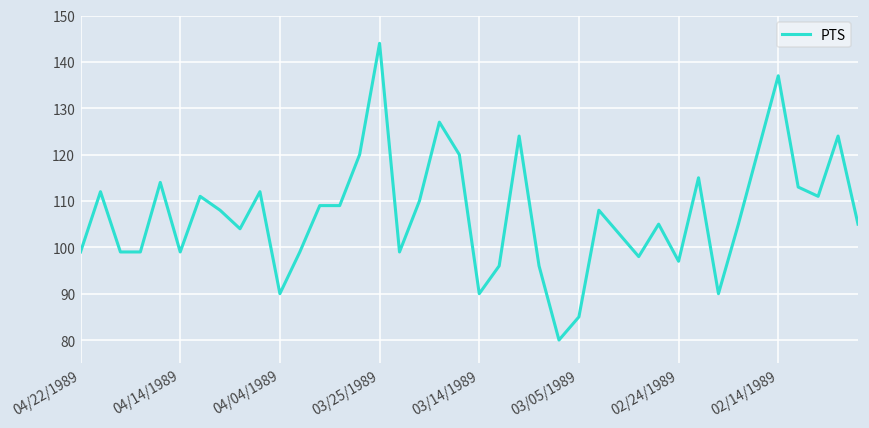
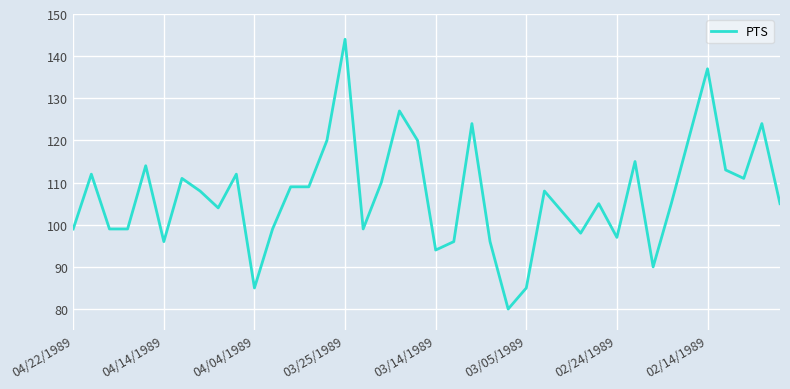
  {
    "04/22/1989": 99,
-   "04/14/1989": 99,
-   "04/04/1989": 90,
+   "04/14/1989": 96,
+   "04/04/1989": 85,
    "03/25/1989": 144,
-   "03/14/1989": 90,
+   "03/14/1989": 94,
    "03/05/1989": 85,
    "02/24/1989": 97,
    "02/14/1989": 137
  }
